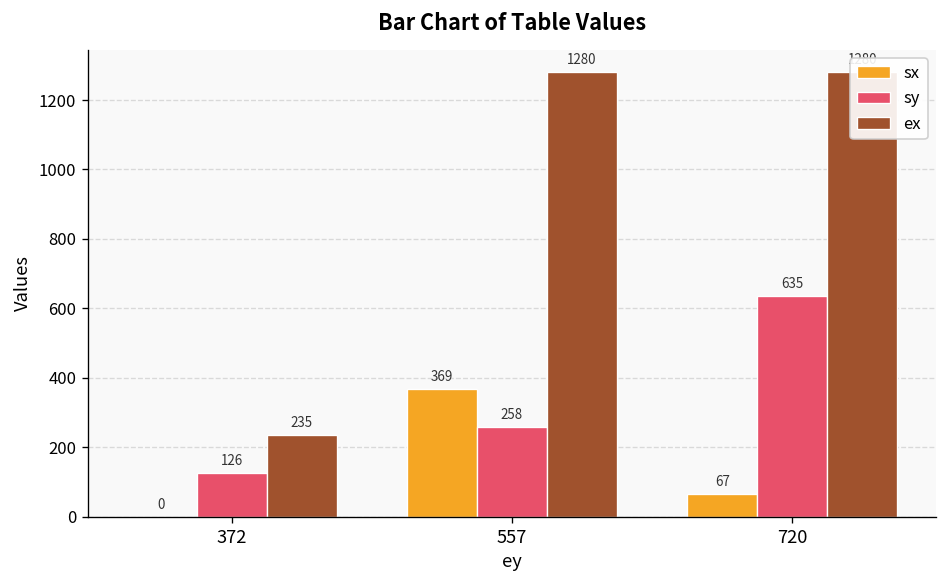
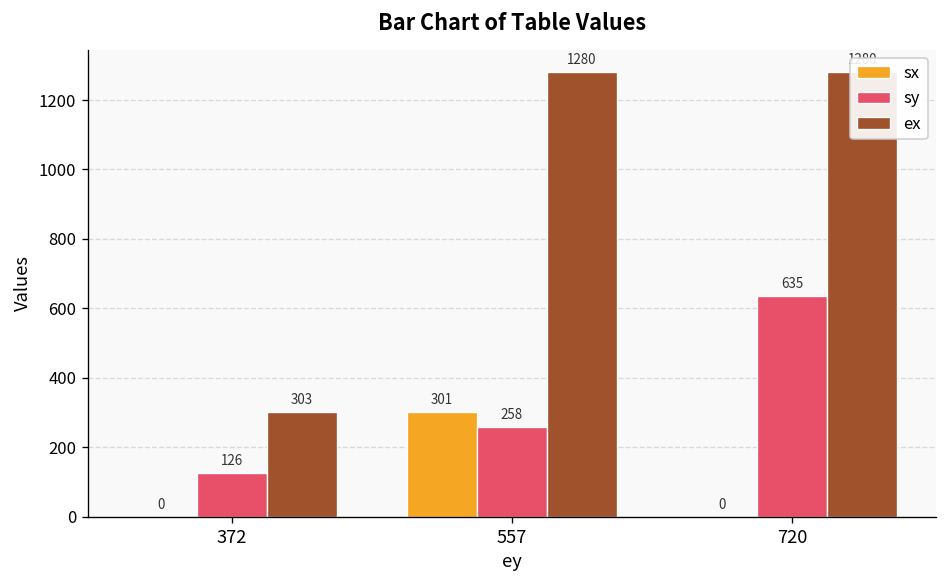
  {
    "sx": {
      "372": 0,
-     "557": 369,
-     "720": 67
+     "557": 301,
+     "720": 0
    },
    "sy": {
      "372": 126,
      "557": 258,
      "720": 635
    },
    "ex": {
-     "372": 235,
+     "372": 303,
      "557": 1280
    }
  }
